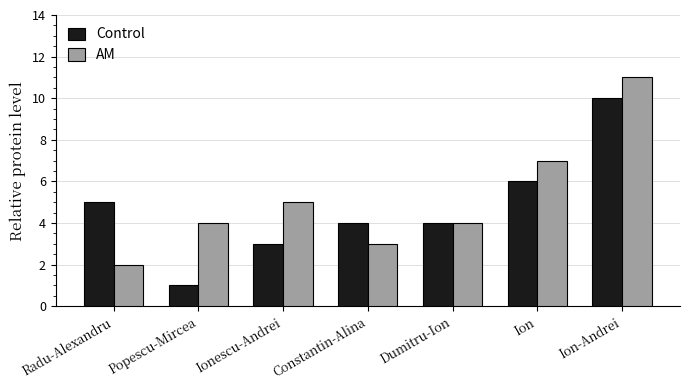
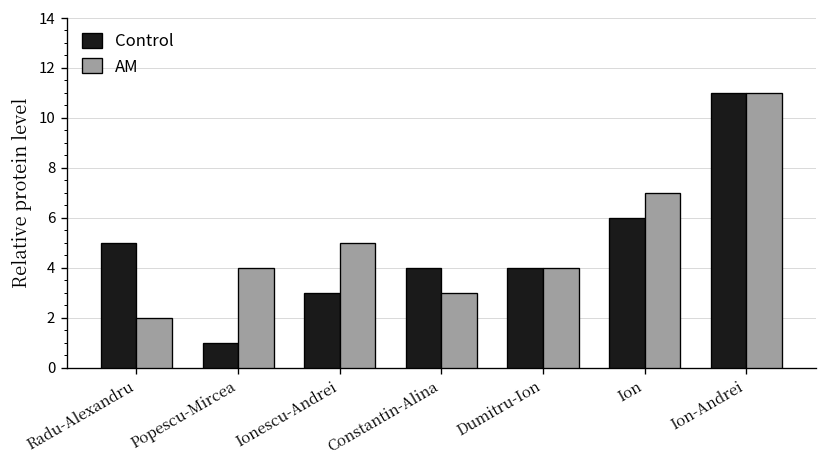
  {
    "Control": {
      "Radu-Alexandru": 5,
      "Popescu-Mircea": 1,
      "Ionescu-Andrei": 3,
      "Constantin-Alina": 4,
      "Dumitru-Ion": 4,
      "Ion": 6,
-     "Ion-Andrei": 10
+     "Ion-Andrei": 11
    },
    "AM": {
      "Radu-Alexandru": 2,
      "Popescu-Mircea": 4,
      "Ionescu-Andrei": 5,
      "Constantin-Alina": 3,
      "Dumitru-Ion": 4,
      "Ion": 7,
      "Ion-Andrei": 11
    }
  }
